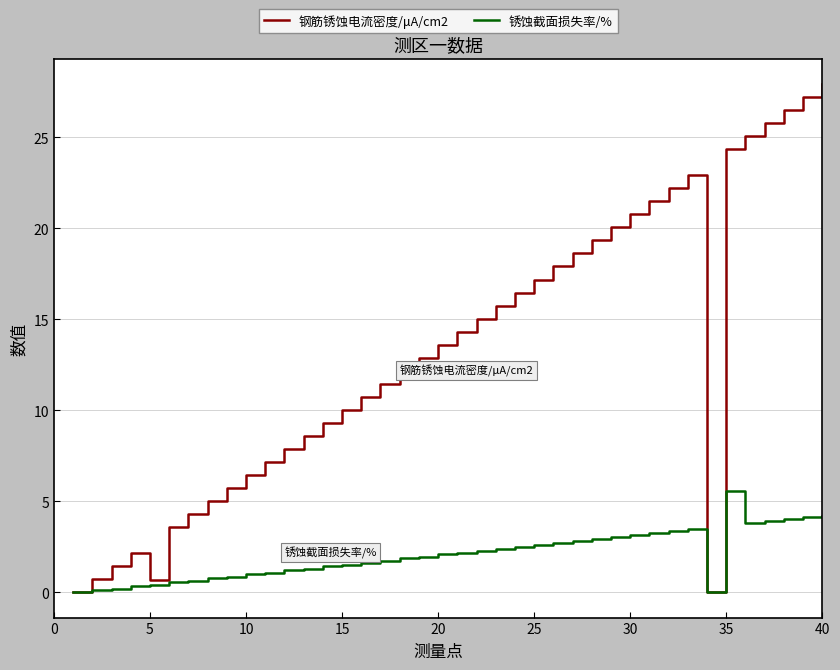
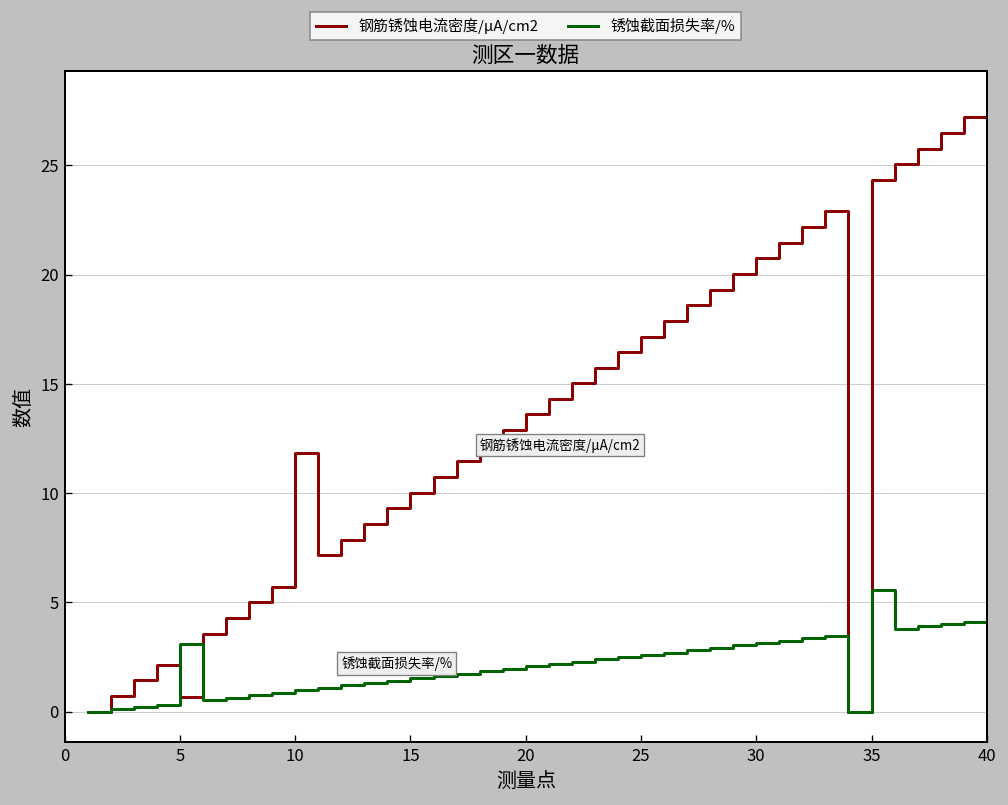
  {
    "钢筋锈蚀电流密度/μA/cm2": {
      "5": 0.7,
-     "10": 6.4,
+     "10": 11.8,
      "15": 10.0,
      "20": 13.6,
      "25": 17.2,
      "30": 20.8,
      "35": 24.3,
      "40": 27.9
    },
    "锈蚀截面损失率/%": {
-     "5": 0.4,
+     "5": 3.1,
      "10": 1.0,
      "15": 1.5,
      "20": 2.1,
      "25": 2.6,
      "30": 3.1,
      "35": 5.6,
      "40": 4.2
    }
  }
